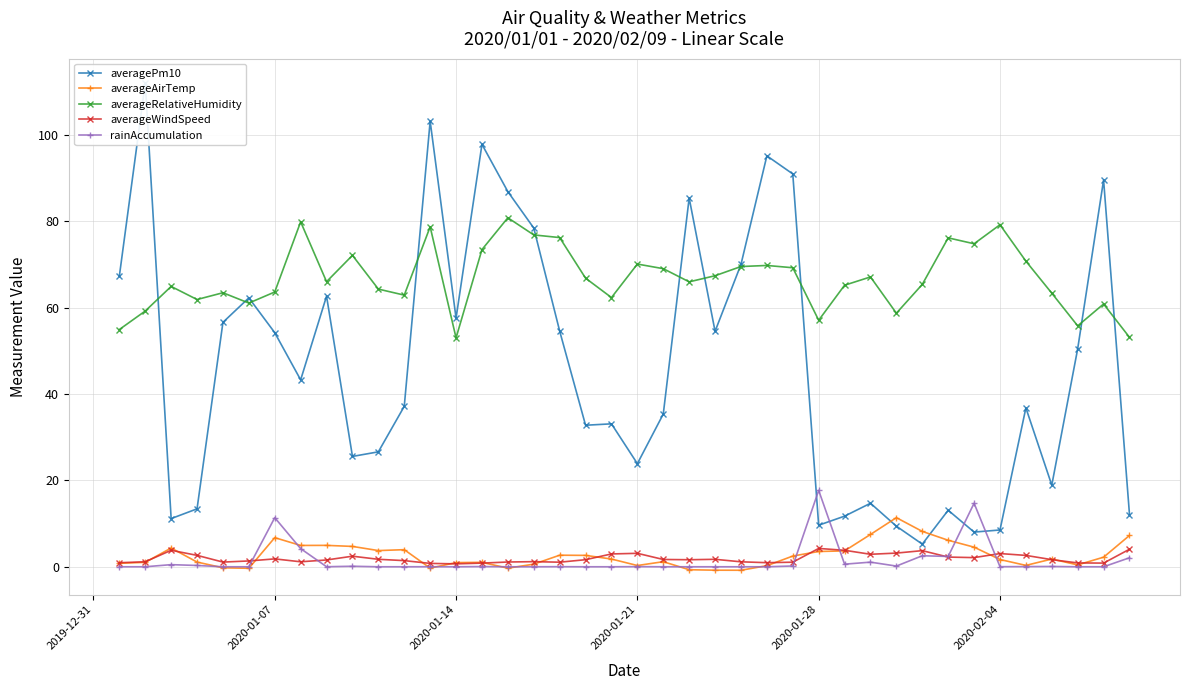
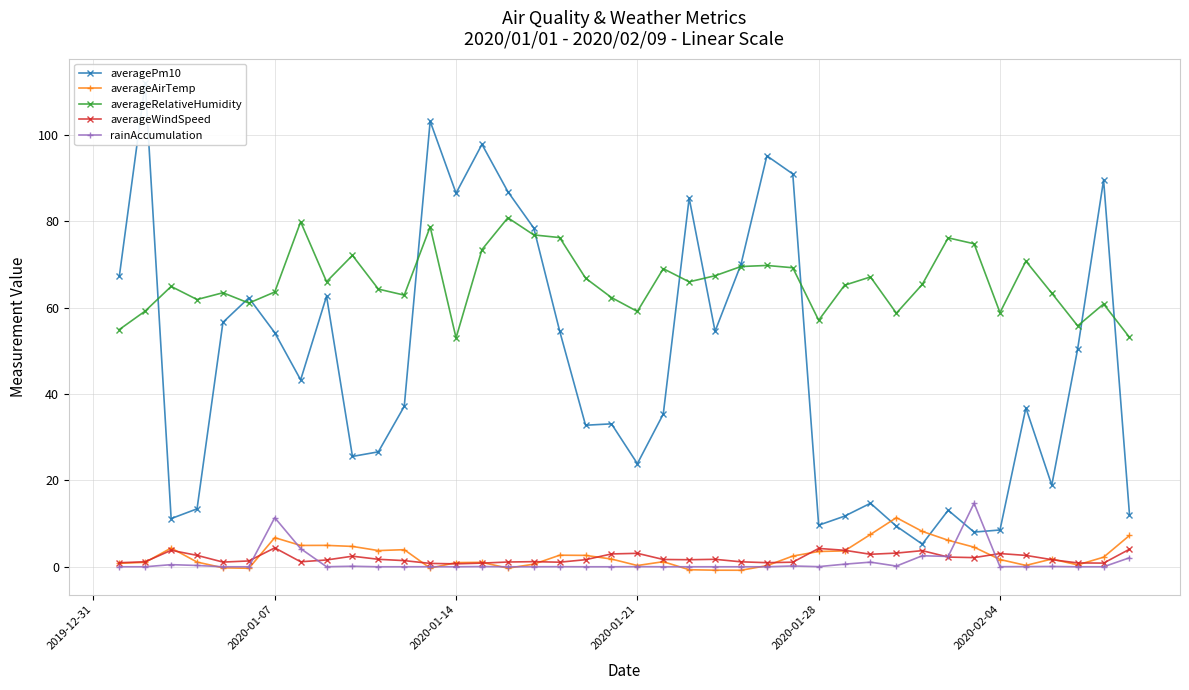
  {
    "averagePm10": {
      "2020-01-07": 54,
-     "2020-01-14": 58,
+     "2020-01-14": 86,
      "2020-01-21": 24,
      "2020-01-28": 10,
      "2020-02-04": 9
    },
    "averageAirTemp": {
      "2020-01-07": 7,
      "2020-01-28": 4,
      "2020-02-04": 2
    },
    "averageRelativeHumidity": {
      "2020-01-07": 64,
      "2020-01-14": 53,
-     "2020-01-21": 70,
+     "2020-01-21": 59,
      "2020-01-28": 57,
-     "2020-02-04": 79
+     "2020-02-04": 59
    },
    "averageWindSpeed": {
-     "2020-01-07": 2,
+     "2020-01-07": 4,
      "2020-01-21": 3,
      "2020-01-28": 4,
      "2020-02-04": 3
    },
    "rainAccumulation": {
      "2020-01-07": 11,
      "2020-01-14": 0,
-     "2020-01-28": 18,
+     "2020-01-28": 0,
      "2020-02-04": 0
    }
  }
